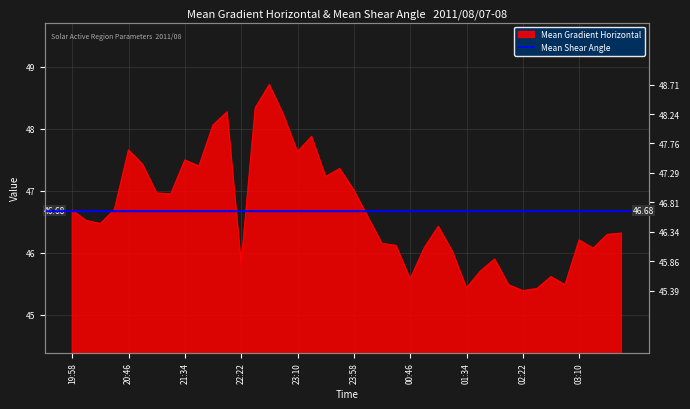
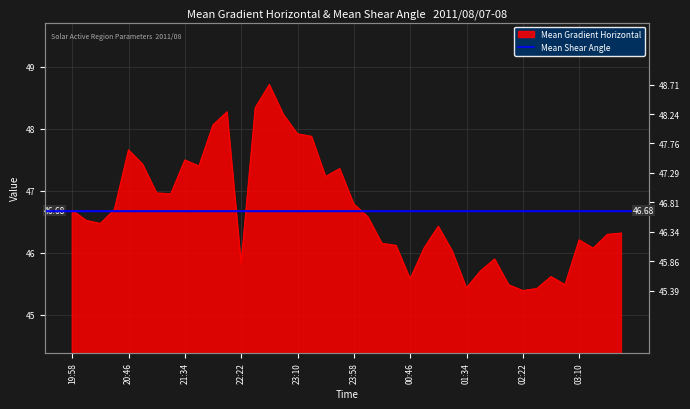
  {
    "20:46": 47.7,
    "21:34": 47.5,
    "22:22": 45.8,
-   "23:10": 47.6,
-   "23:58": 47.0,
+   "23:10": 47.9,
+   "23:58": 46.8,
    "00:46": 45.6,
    "01:34": 45.4,
    "02:22": 45.4,
    "03:10": 46.2
  }
